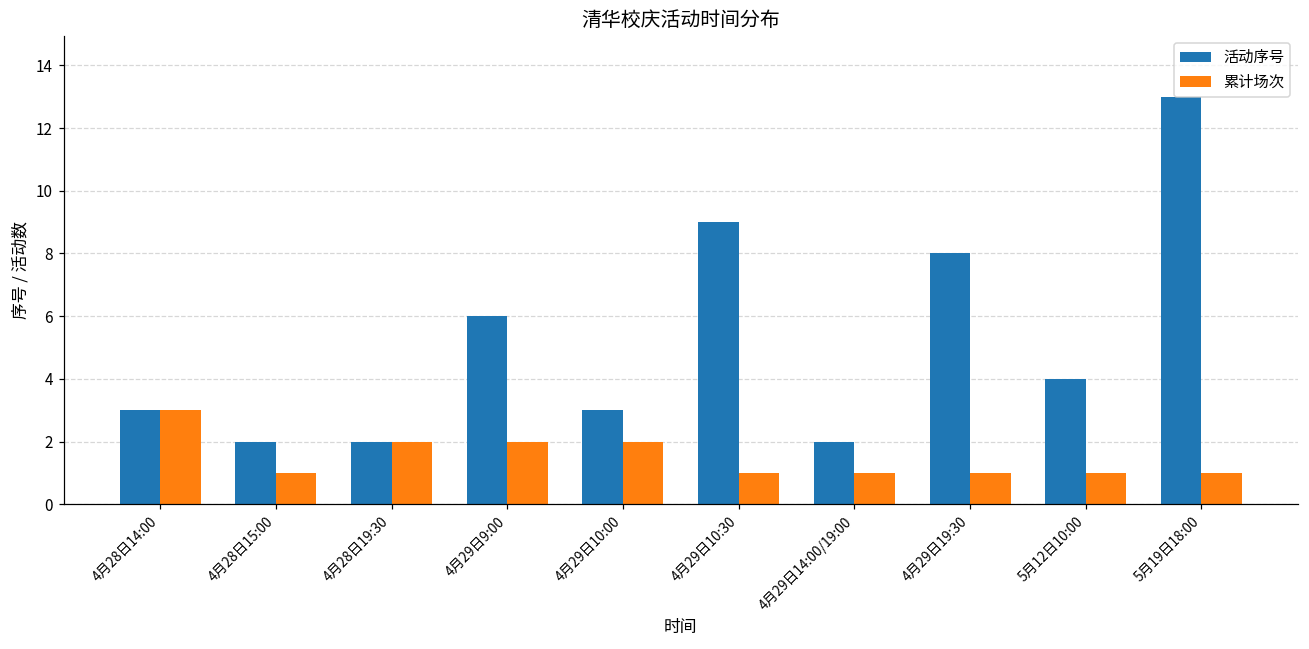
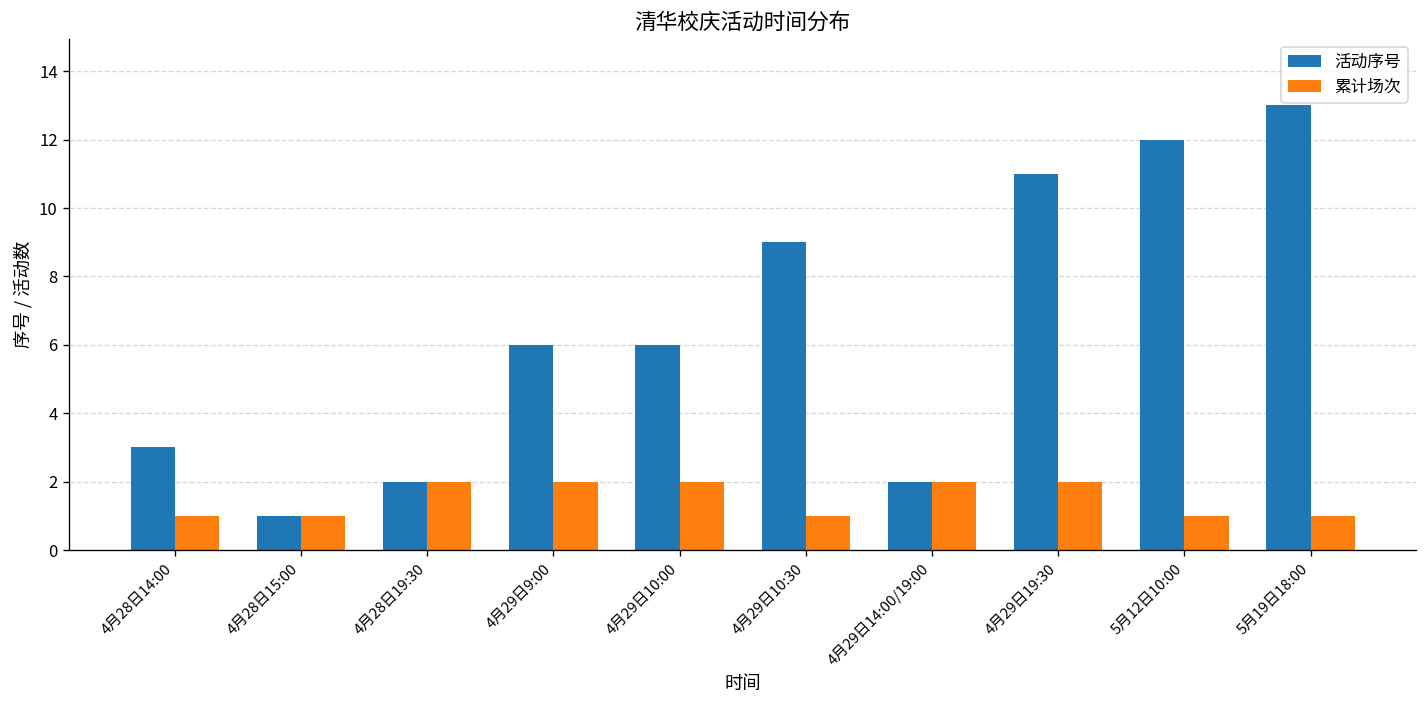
  {
    "活动序号": {
      "4月28日14:00": 3,
-     "4月28日15:00": 2,
+     "4月28日15:00": 1,
      "4月28日19:30": 2,
      "4月29日9:00": 6,
-     "4月29日10:00": 3,
+     "4月29日10:00": 6,
      "4月29日10:30": 9,
      "4月29日14:00/19:00": 2,
-     "4月29日19:30": 8,
-     "5月12日10:00": 4,
+     "4月29日19:30": 11,
+     "5月12日10:00": 12,
      "5月19日18:00": 13
    },
    "累计场次": {
-     "4月28日14:00": 3,
+     "4月28日14:00": 1,
      "4月28日15:00": 1,
      "4月28日19:30": 2,
      "4月29日9:00": 2,
      "4月29日10:00": 2,
      "4月29日10:30": 1,
-     "4月29日14:00/19:00": 1,
-     "4月29日19:30": 1,
+     "4月29日14:00/19:00": 2,
+     "4月29日19:30": 2,
      "5月12日10:00": 1,
      "5月19日18:00": 1
    }
  }
